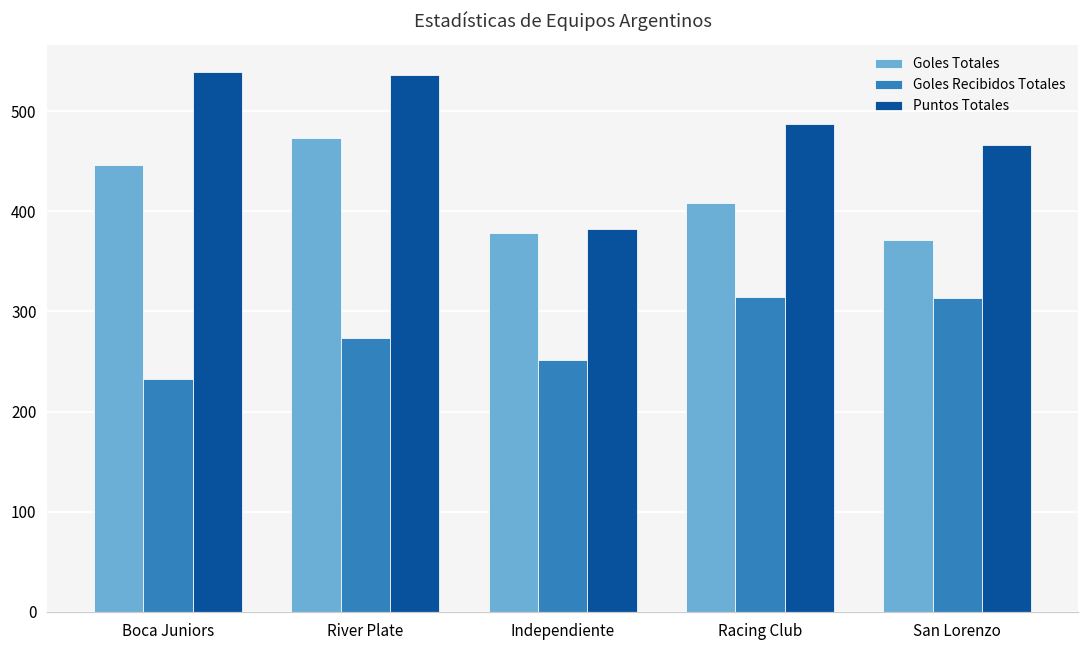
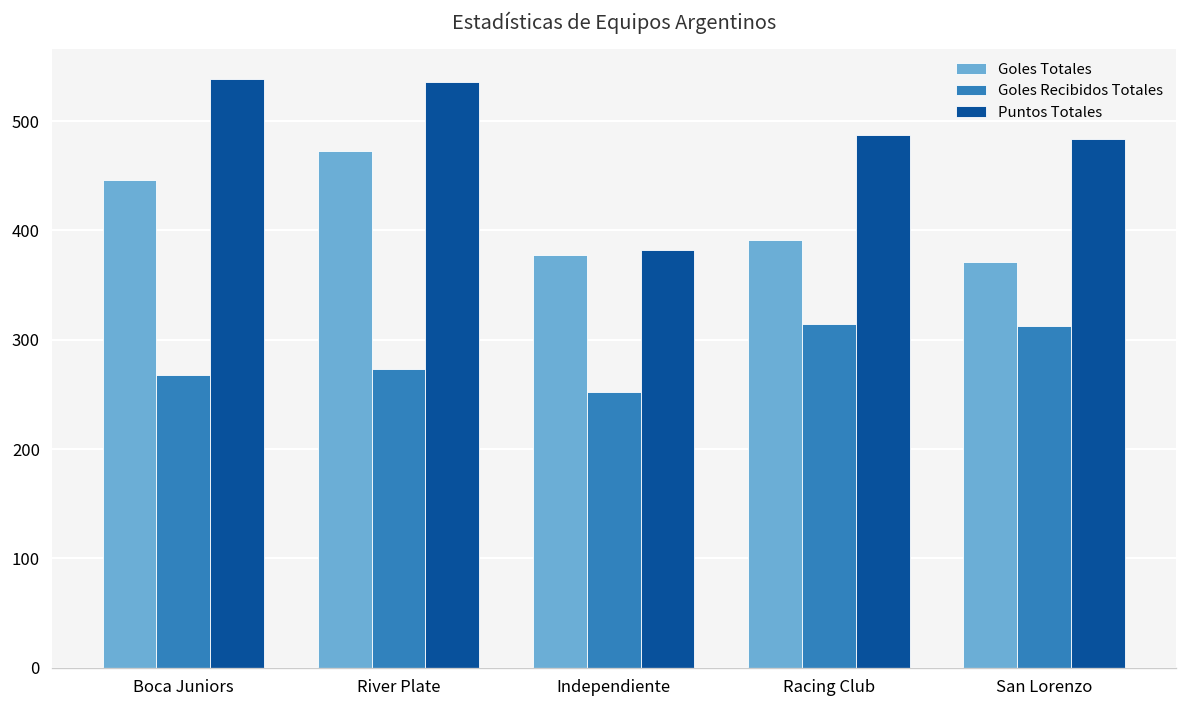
  {
    "Goles Totales": {
      "Boca Juniors": 450,
      "River Plate": 470,
      "Independiente": 380,
-     "Racing Club": 410,
+     "Racing Club": 390,
      "San Lorenzo": 370
    },
    "Goles Recibidos Totales": {
-     "Boca Juniors": 230,
+     "Boca Juniors": 270,
      "River Plate": 270,
      "Independiente": 250,
      "Racing Club": 310,
      "San Lorenzo": 310
    },
    "Puntos Totales": {
      "Boca Juniors": 540,
      "River Plate": 540,
      "Independiente": 380,
      "Racing Club": 490,
-     "San Lorenzo": 470
+     "San Lorenzo": 480
    }
  }
